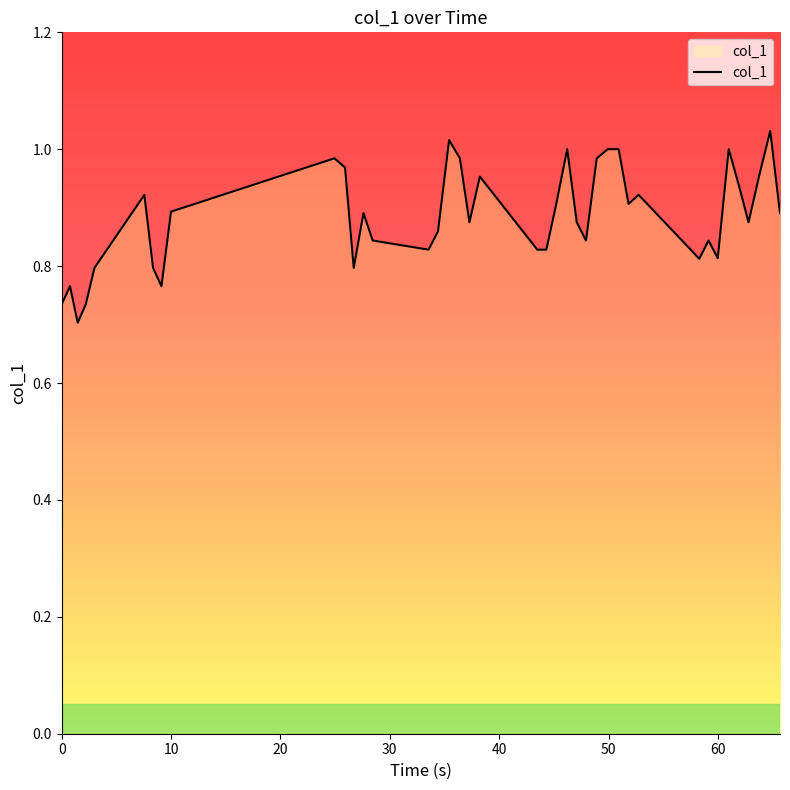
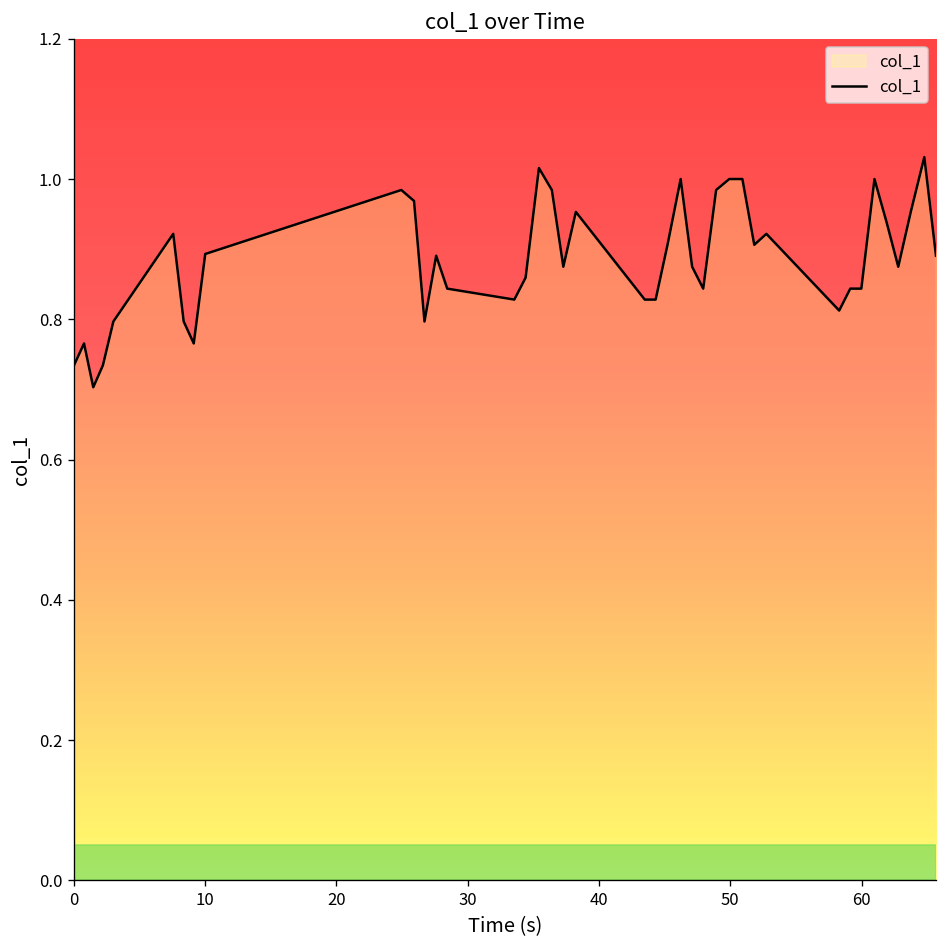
  {
    "0": 0.73,
    "10": 0.89,
-   "60": 0.81
+   "60": 0.84
  }
